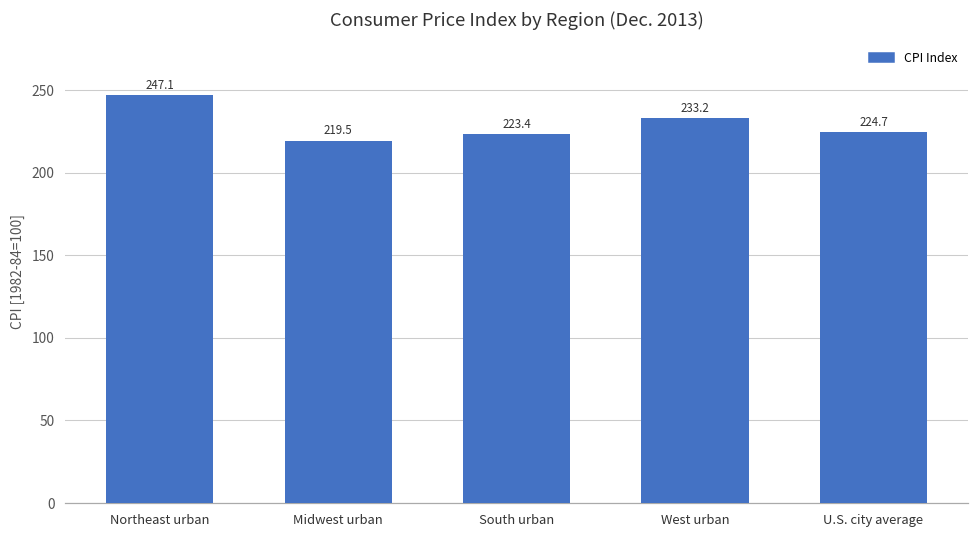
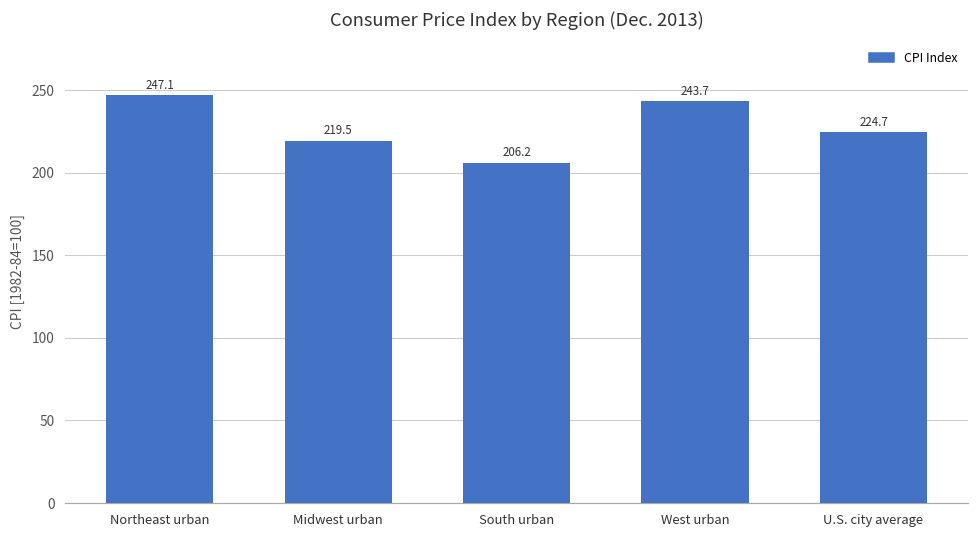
  {
    "Northeast urban": 247.1,
    "Midwest urban": 219.5,
-   "South urban": 223.4,
-   "West urban": 233.2,
+   "South urban": 206.2,
+   "West urban": 243.7,
    "U.S. city average": 224.7
  }
